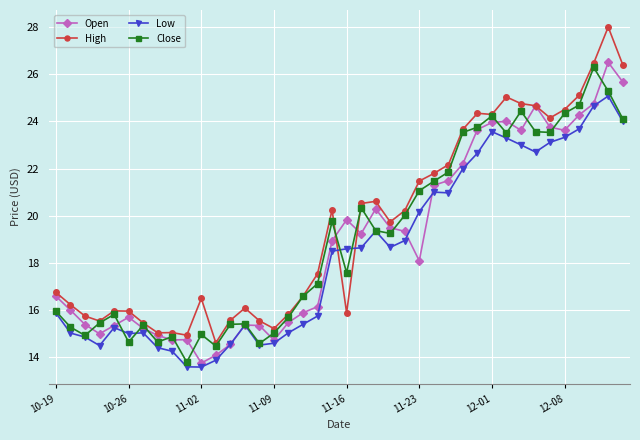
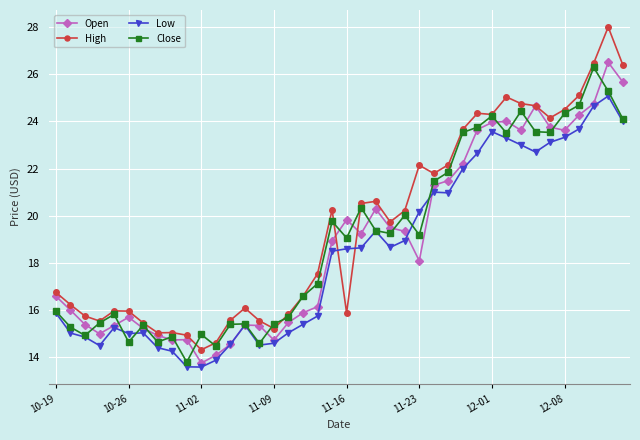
  {
    "Open": {
      "10-19": 16.6,
      "10-26": 15.7,
      "11-02": 13.8,
      "11-09": 14.7,
      "11-16": 19.8,
      "11-23": 18.1,
      "12-01": 24.0,
      "12-08": 23.6
    },
    "High": {
      "10-19": 16.8,
      "10-26": 16.0,
-     "11-02": 16.5,
+     "11-02": 14.3,
      "11-09": 15.2,
      "11-16": 15.9,
-     "11-23": 21.5,
+     "11-23": 22.1,
      "12-08": 24.5
    },
    "Low": {
      "10-26": 15.0,
      "11-02": 13.6,
      "11-09": 14.6,
      "11-16": 18.6,
      "11-23": 20.2,
      "12-01": 23.6,
      "12-08": 23.3
    },
    "Close": {
      "10-26": 14.7,
      "11-02": 15.0,
-     "11-09": 15.0,
-     "11-16": 17.6,
-     "11-23": 21.1,
+     "11-09": 15.4,
+     "11-16": 19.1,
+     "11-23": 19.2,
      "12-08": 24.3
    }
  }
